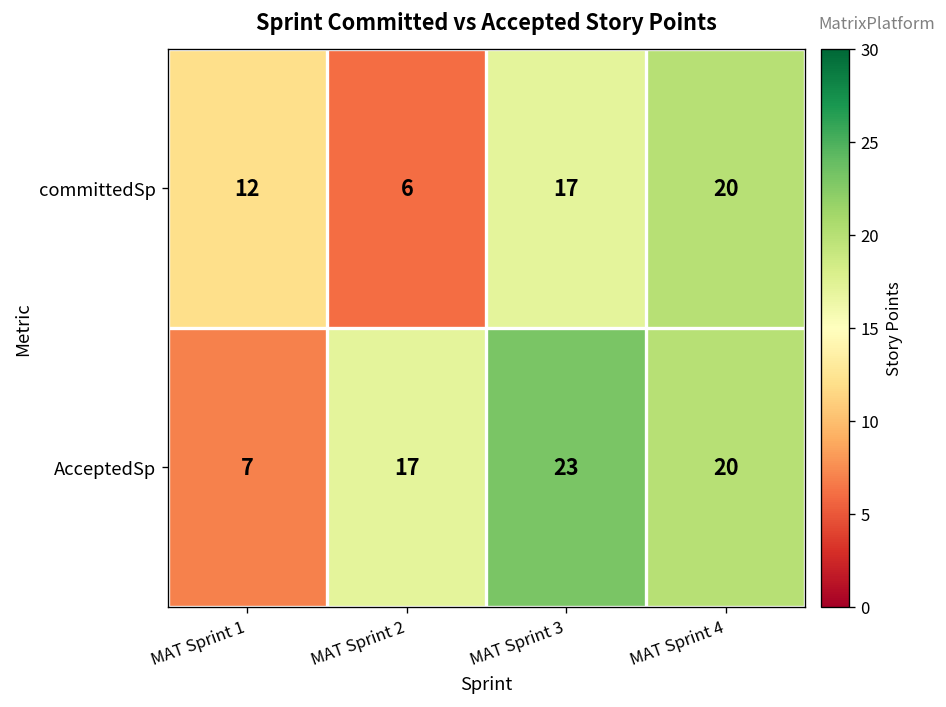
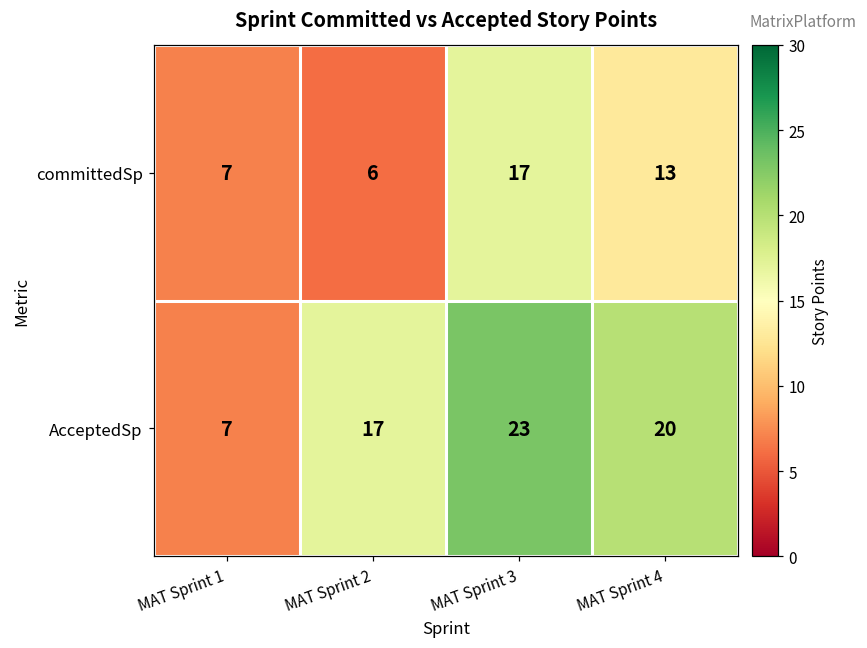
  {
    "committedSp": {
-     "MAT Sprint 1": 12,
+     "MAT Sprint 1": 7,
      "MAT Sprint 2": 6,
      "MAT Sprint 3": 17,
-     "MAT Sprint 4": 20
+     "MAT Sprint 4": 13
    },
    "AcceptedSp": {
      "MAT Sprint 1": 7,
      "MAT Sprint 2": 17,
      "MAT Sprint 3": 23,
      "MAT Sprint 4": 20
    }
  }
